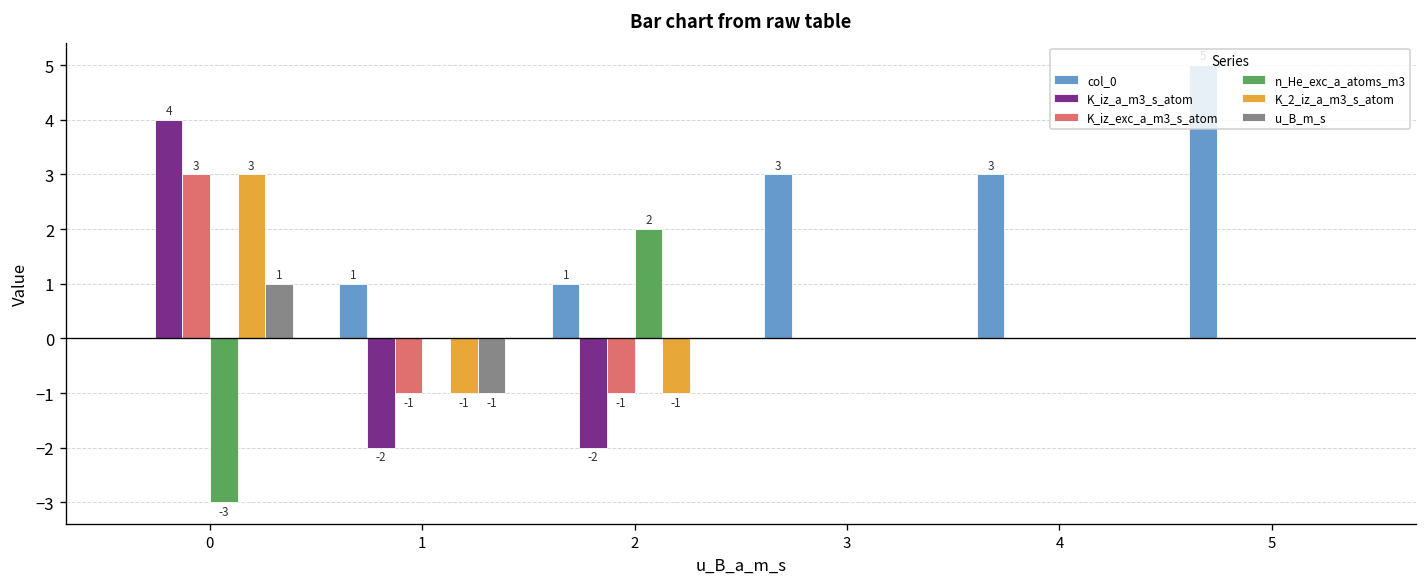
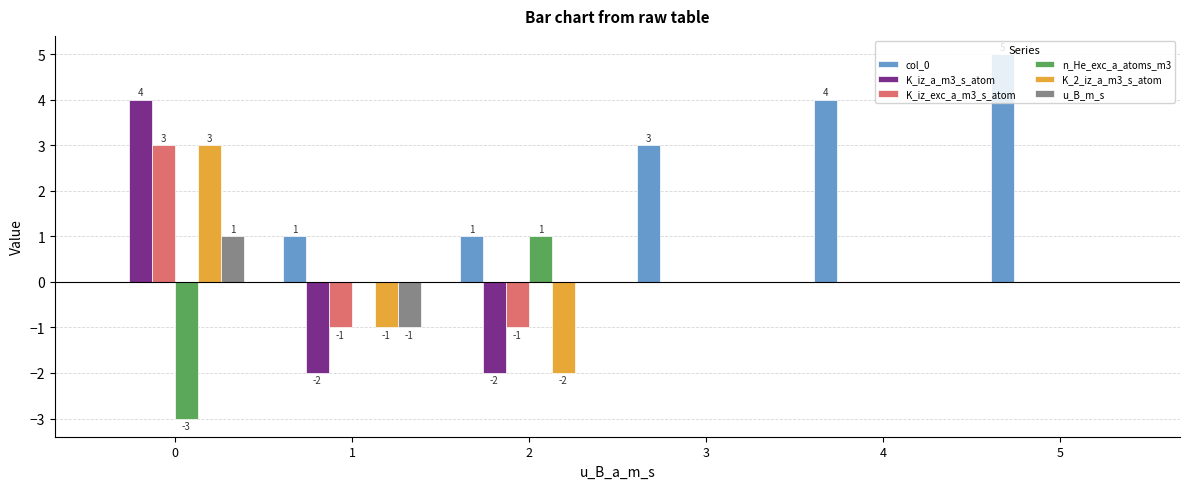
  {
    "col_0": {
      "1": 1,
      "2": 1,
      "3": 3,
-     "4": 3
+     "4": 4
    },
    "K_iz_a_m3_s_atom": {
      "0": 4,
      "1": -2,
      "2": -2
    },
    "K_iz_exc_a_m3_s_atom": {
      "0": 3,
      "1": -1,
      "2": -1
    },
    "n_He_exc_a_atoms_m3": {
      "0": -3,
-     "2": 2
+     "2": 1
    },
    "K_2_iz_a_m3_s_atom": {
      "0": 3,
      "1": -1,
-     "2": -1
+     "2": -2
    },
    "u_B_m_s": {
      "0": 1,
      "1": -1
    }
  }
